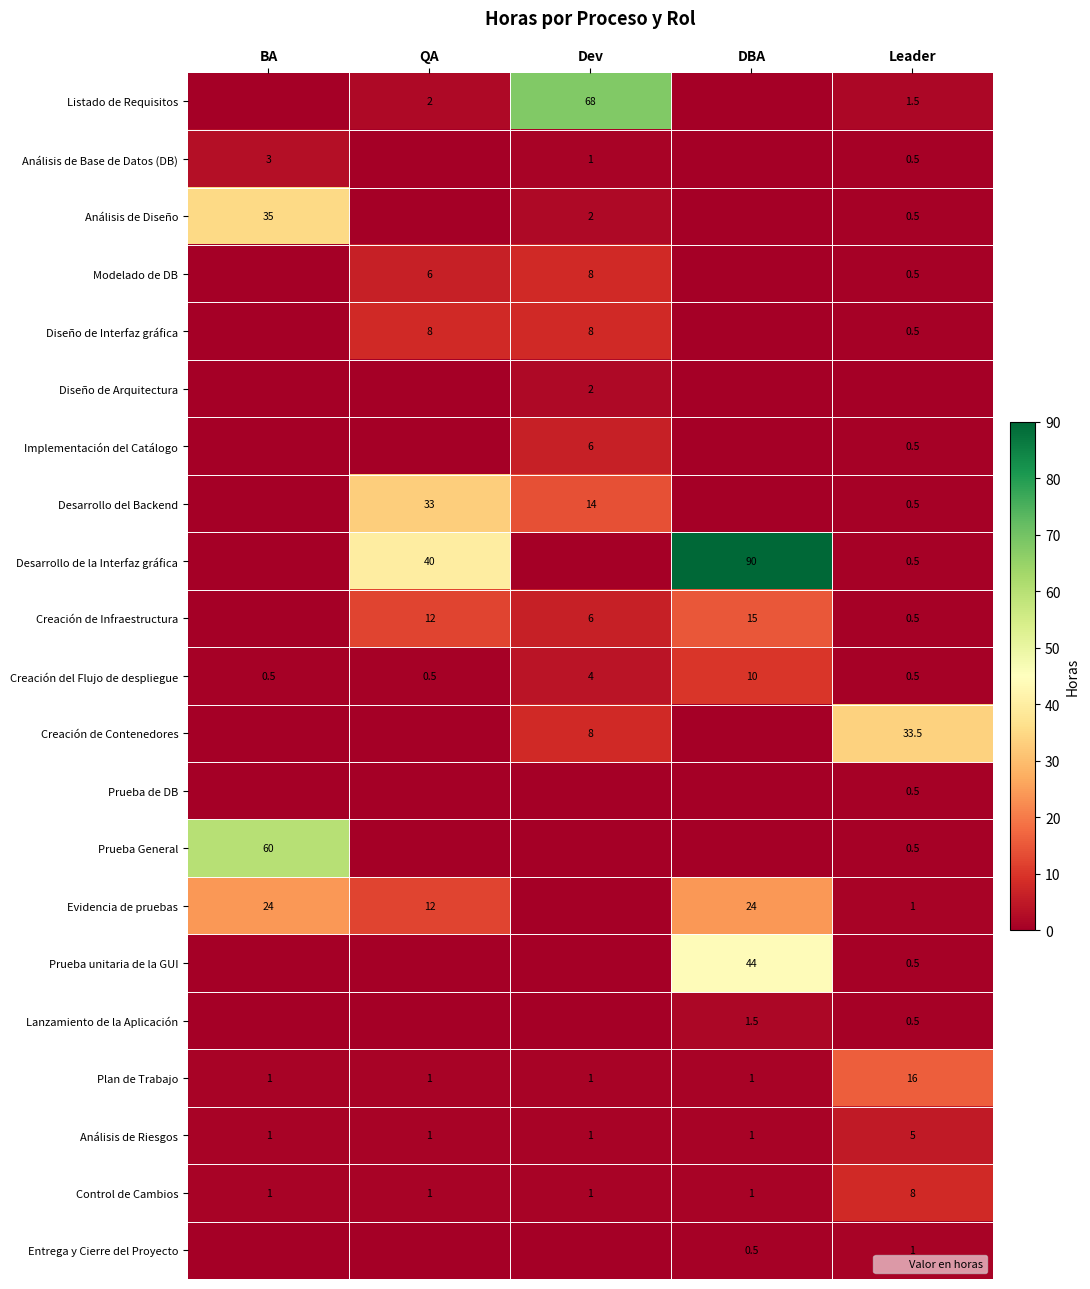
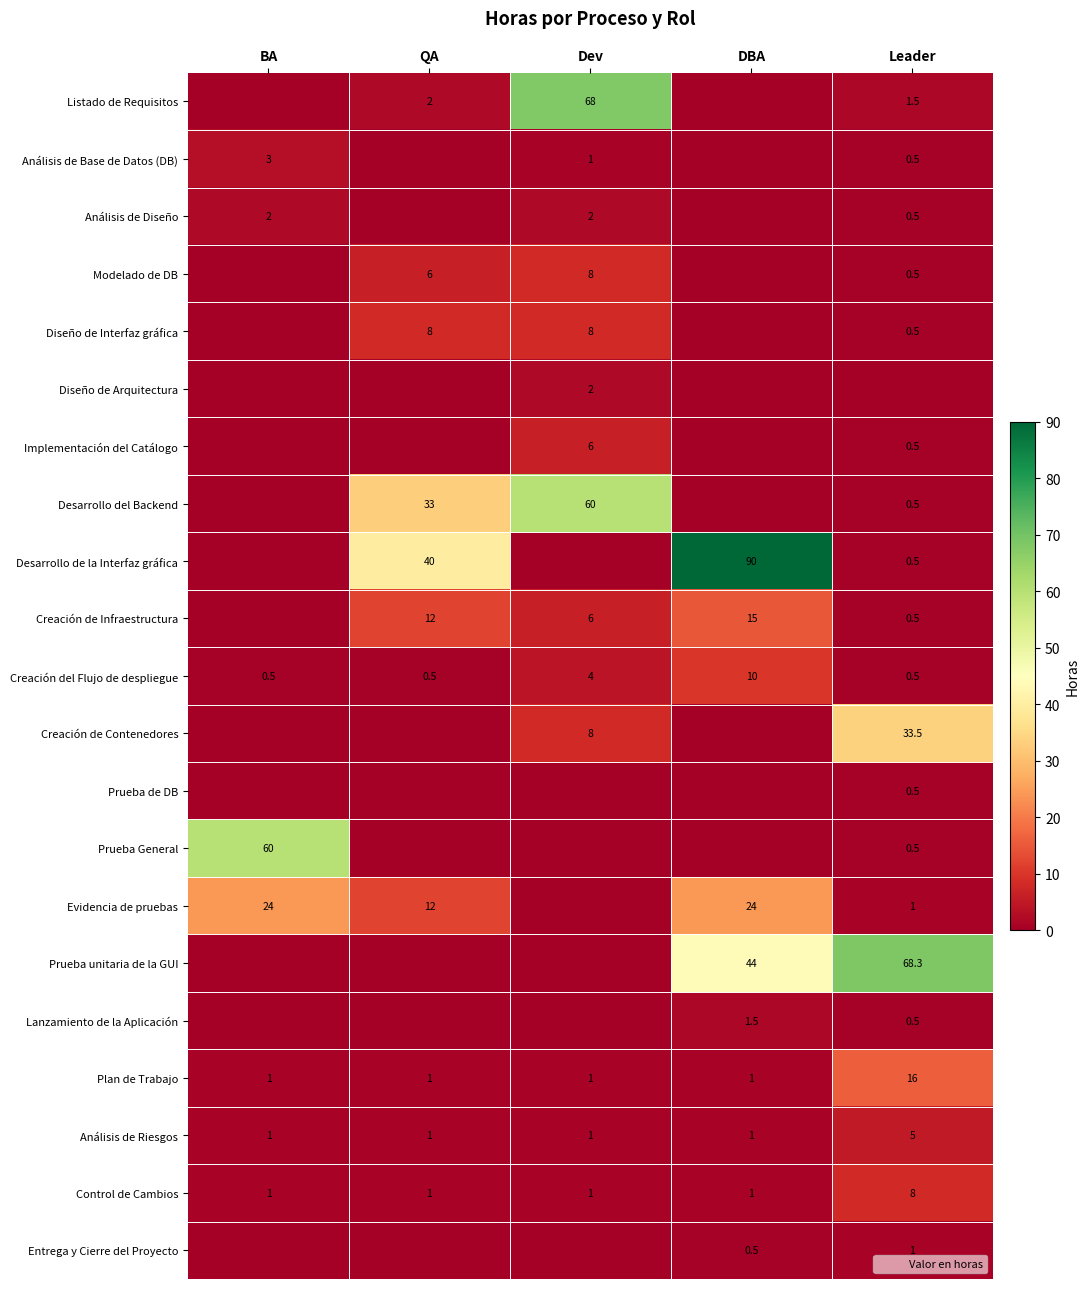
  {
    "Listado de Requisitos": {
      "QA": 2,
      "Dev": 68,
      "Leader": 1.5
    },
    "Análisis de Base de Datos (DB)": {
      "BA": 3,
      "Dev": 1,
      "Leader": 0.5
    },
    "Análisis de Diseño": {
-     "BA": 35,
+     "BA": 2,
      "Dev": 2,
      "Leader": 0.5
    },
    "Modelado de DB": {
      "QA": 6,
      "Dev": 8,
      "Leader": 0.5
    },
    "Diseño de Interfaz gráfica": {
      "QA": 8,
      "Dev": 8,
      "Leader": 0.5
    },
    "Diseño de Arquitectura": {
      "Dev": 2
    },
    "Implementación del Catálogo": {
      "Dev": 6,
      "Leader": 0.5
    },
    "Desarrollo del Backend": {
      "QA": 33,
-     "Dev": 14,
+     "Dev": 60,
      "Leader": 0.5
    },
    "Desarrollo de la Interfaz gráfica": {
      "QA": 40,
      "DBA": 90,
      "Leader": 0.5
    },
    "Creación de Infraestructura": {
      "QA": 12,
      "Dev": 6,
      "DBA": 15,
      "Leader": 0.5
    },
    "Creación del Flujo de despliegue": {
      "BA": 0.5,
      "QA": 0.5,
      "Dev": 4,
      "DBA": 10,
      "Leader": 0.5
    },
    "Creación de Contenedores": {
      "Dev": 8,
      "Leader": 33.5
    },
    "Prueba de DB": {
      "Leader": 0.5
    },
    "Prueba General": {
      "BA": 60,
      "Leader": 0.5
    },
    "Evidencia de pruebas": {
      "BA": 24,
      "QA": 12,
      "DBA": 24,
      "Leader": 1
    },
    "Prueba unitaria de la GUI": {
      "DBA": 44,
-     "Leader": 0.5
+     "Leader": 68.3
    },
    "Lanzamiento de la Aplicación": {
      "DBA": 1.5,
      "Leader": 0.5
    },
    "Plan de Trabajo": {
      "BA": 1,
      "QA": 1,
      "Dev": 1,
      "DBA": 1,
      "Leader": 16
    },
    "Análisis de Riesgos": {
      "BA": 1,
      "QA": 1,
      "Dev": 1,
      "DBA": 1,
      "Leader": 5
    },
    "Control de Cambios": {
      "BA": 1,
      "QA": 1,
      "Dev": 1,
      "DBA": 1,
      "Leader": 8
    },
    "Entrega y Cierre del Proyecto": {
      "DBA": 0.5
    }
  }
